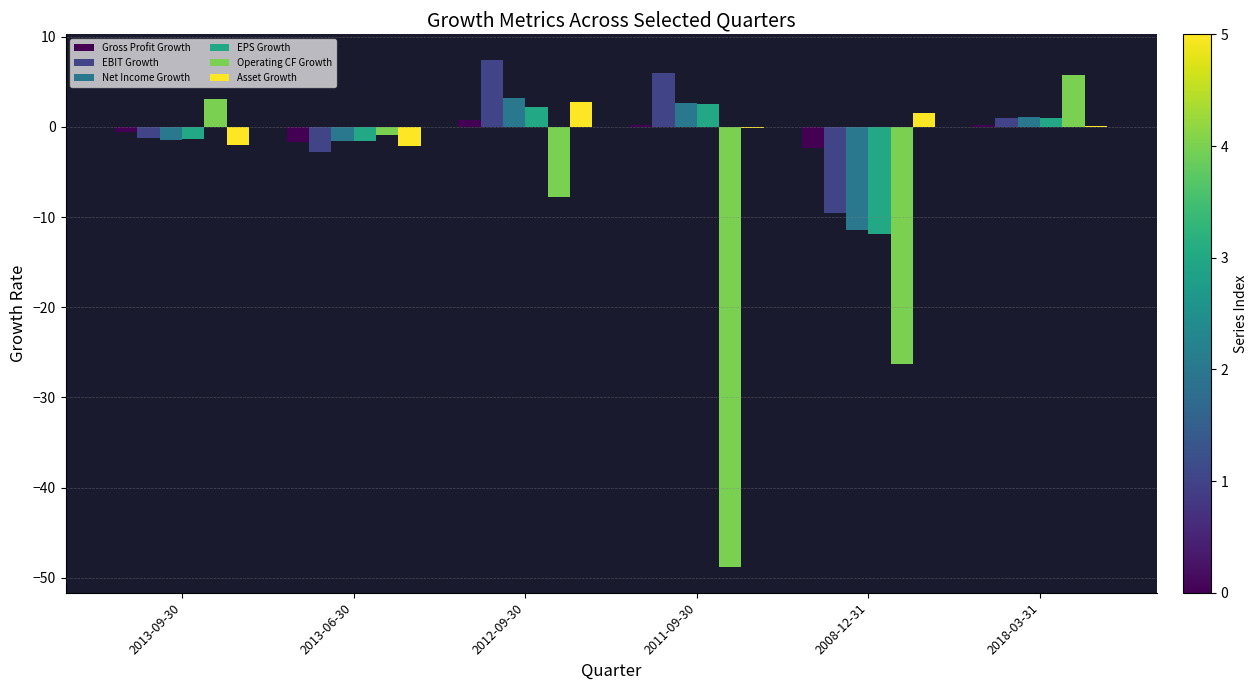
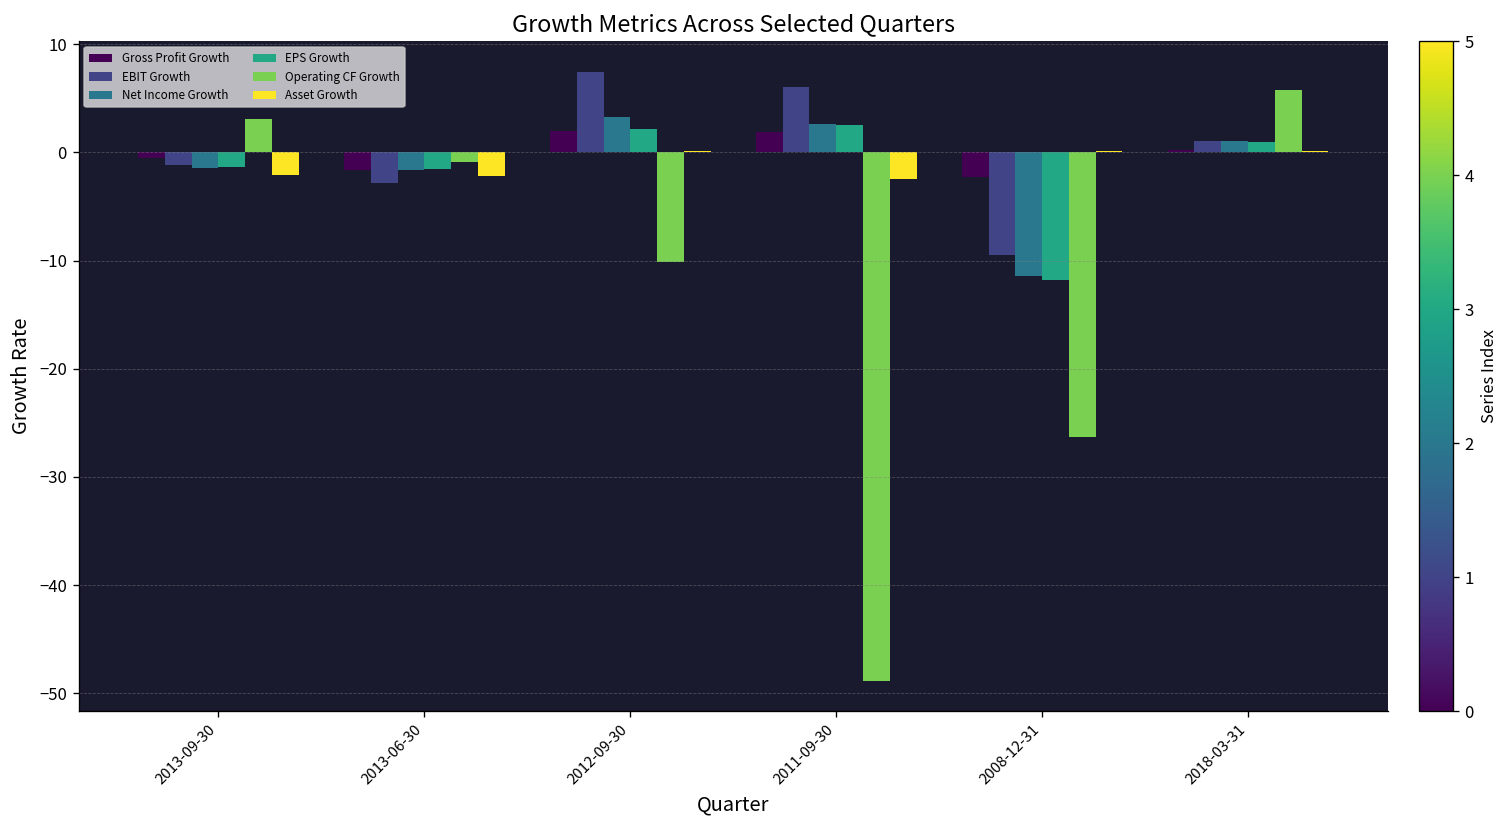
  {
    "Gross Profit Growth": {
      "2013-09-30": -1,
      "2013-06-30": -2,
-     "2012-09-30": 1,
-     "2011-09-30": 0,
+     "2012-09-30": 2,
+     "2011-09-30": 2,
      "2008-12-31": -2
    },
    "Operating CF Growth": {
      "2013-09-30": 3,
      "2013-06-30": -1,
-     "2012-09-30": -8,
+     "2012-09-30": -10,
      "2011-09-30": -49,
      "2008-12-31": -26,
      "2018-03-31": 6
    },
    "Asset Growth": {
      "2013-09-30": -2,
      "2013-06-30": -2,
-     "2012-09-30": 3,
-     "2011-09-30": 0,
-     "2008-12-31": 2
+     "2012-09-30": 0,
+     "2011-09-30": -2,
+     "2008-12-31": 0
    }
  }
